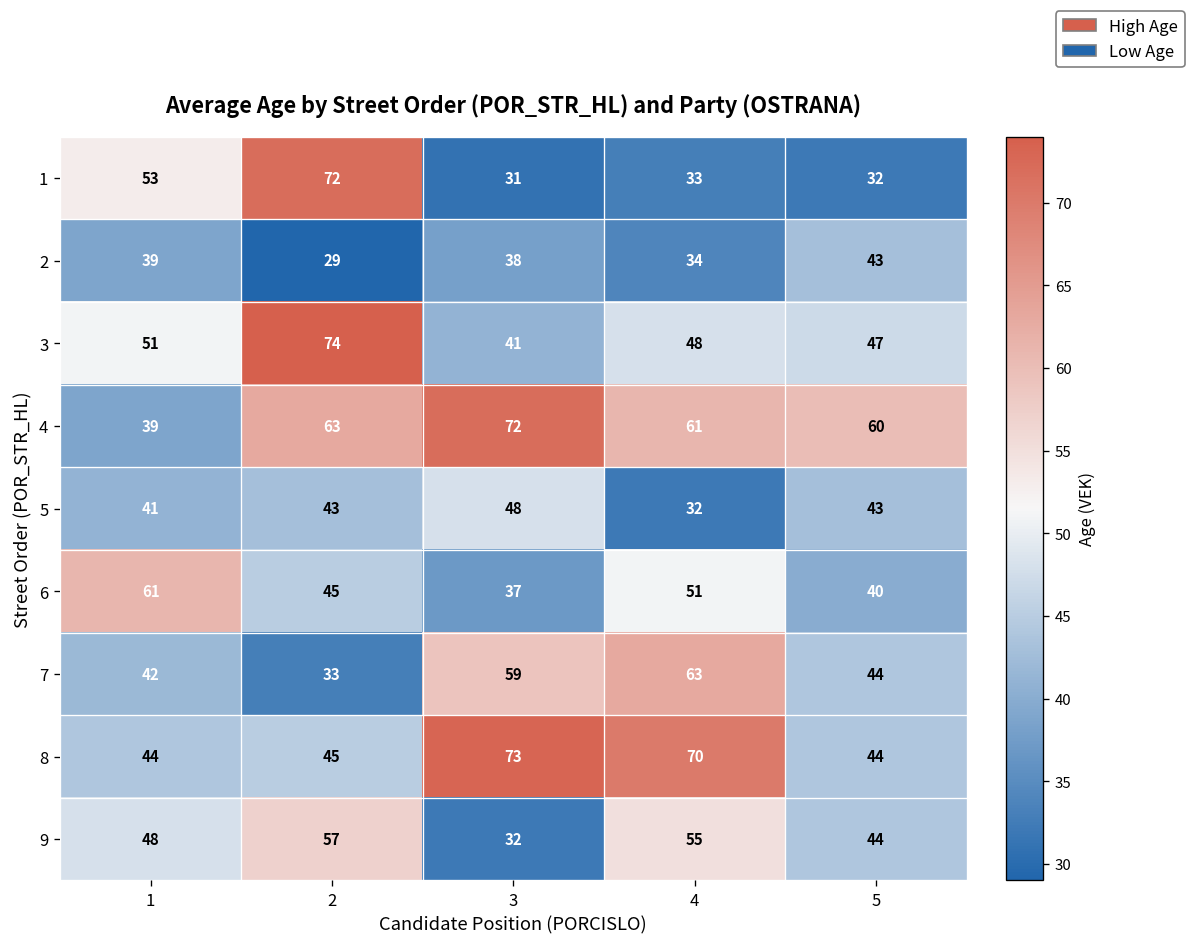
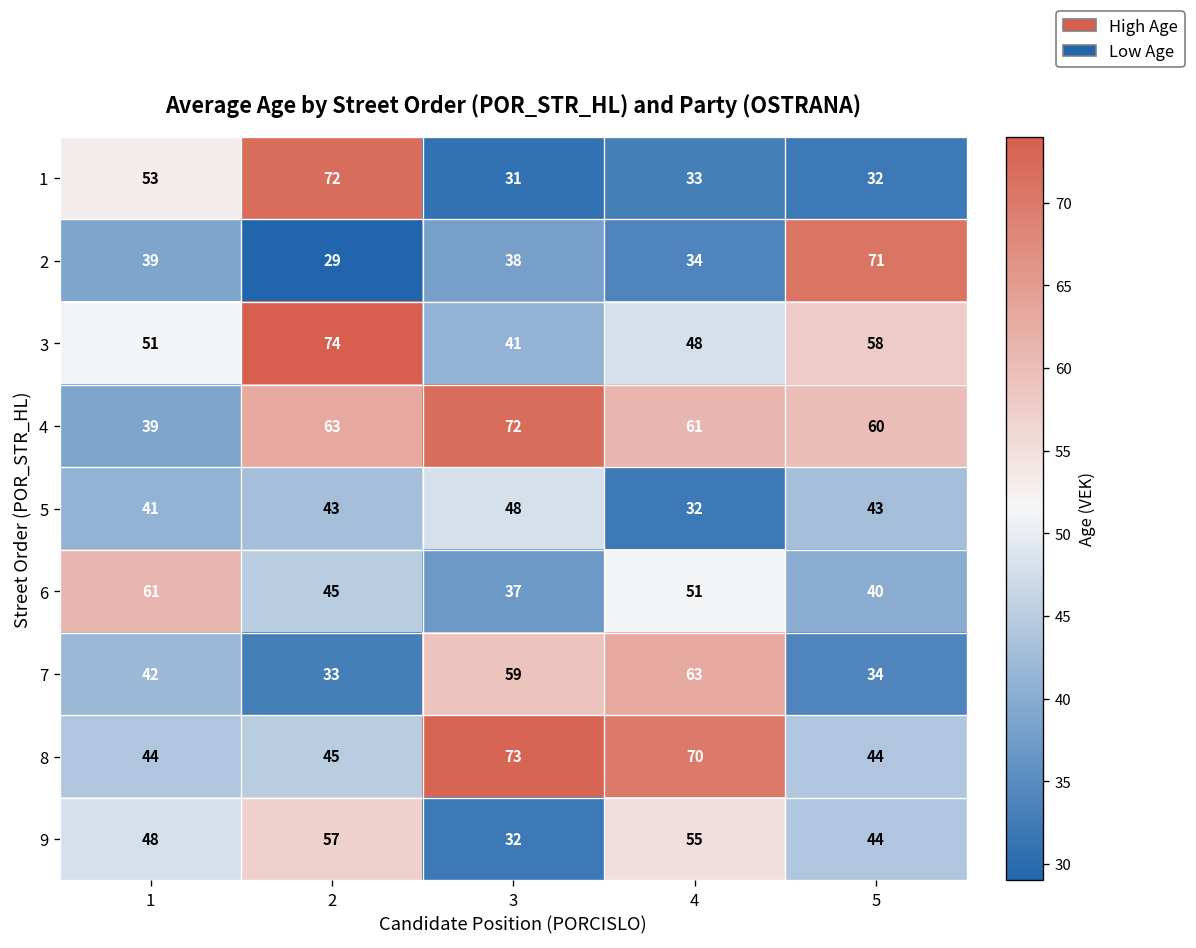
  {
    "1": {
      "1": 53,
      "2": 72,
      "3": 31,
      "4": 33,
      "5": 32
    },
    "2": {
      "1": 39,
      "2": 29,
      "3": 38,
      "4": 34,
-     "5": 43
+     "5": 71
    },
    "3": {
      "1": 51,
      "2": 74,
      "3": 41,
      "4": 48,
-     "5": 47
+     "5": 58
    },
    "4": {
      "1": 39,
      "2": 63,
      "3": 72,
      "4": 61,
      "5": 60
    },
    "5": {
      "1": 41,
      "2": 43,
      "3": 48,
      "4": 32,
      "5": 43
    },
    "6": {
      "1": 61,
      "2": 45,
      "3": 37,
      "4": 51,
      "5": 40
    },
    "7": {
      "1": 42,
      "2": 33,
      "3": 59,
      "4": 63,
-     "5": 44
+     "5": 34
    },
    "8": {
      "1": 44,
      "2": 45,
      "3": 73,
      "4": 70,
      "5": 44
    },
    "9": {
      "1": 48,
      "2": 57,
      "3": 32,
      "4": 55,
      "5": 44
    }
  }
